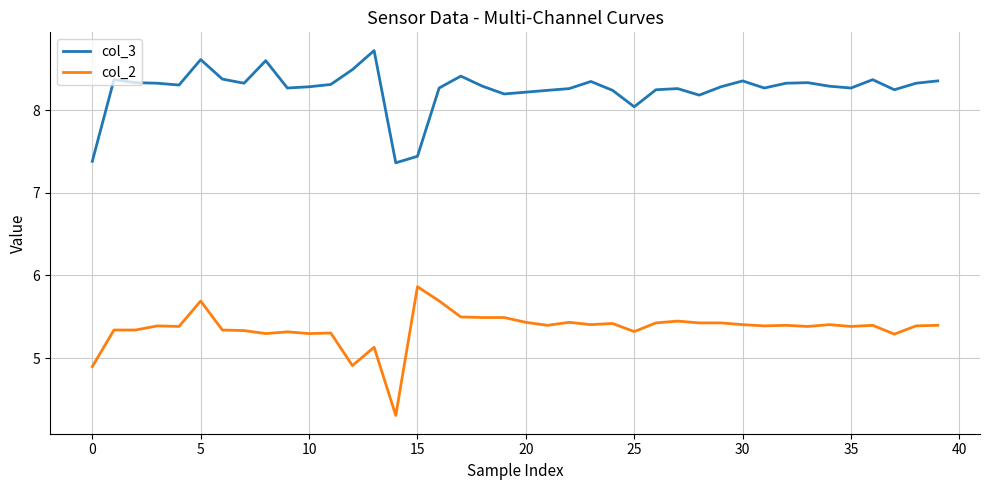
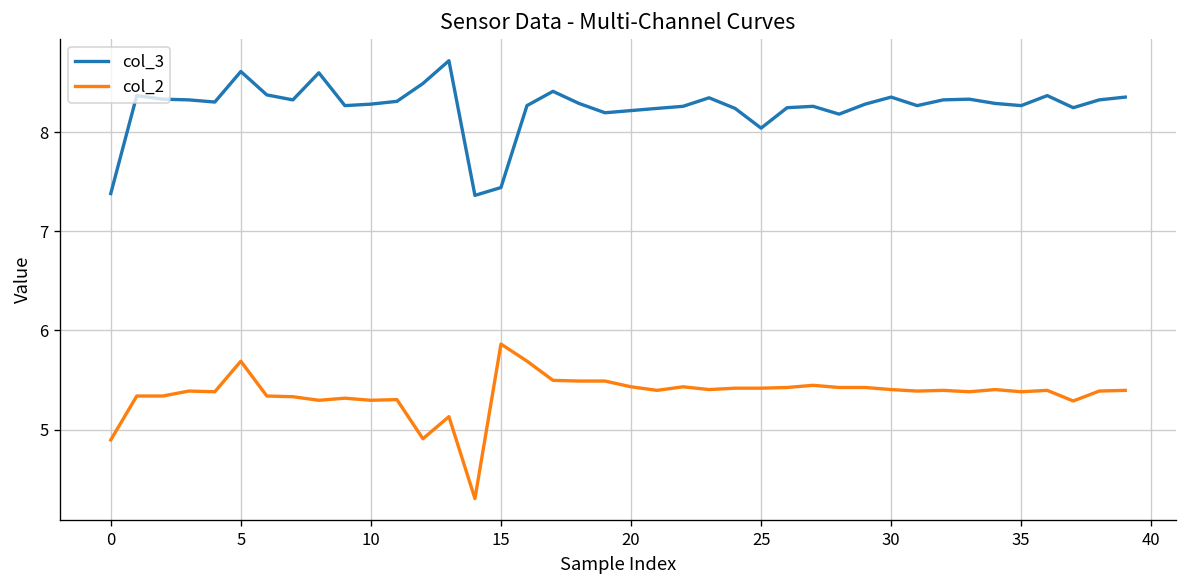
  {
    "col_3": {
      "0": 7.4,
      "5": 8.6,
      "10": 8.3,
      "15": 7.4,
      "20": 8.2,
      "25": 8.0,
      "30": 8.4,
      "35": 8.3
    },
    "col_2": {
      "0": 4.9,
      "5": 5.7,
      "10": 5.3,
      "15": 5.9,
      "20": 5.4,
-     "25": 5.3,
+     "25": 5.4,
      "30": 5.4,
      "35": 5.4
    }
  }
